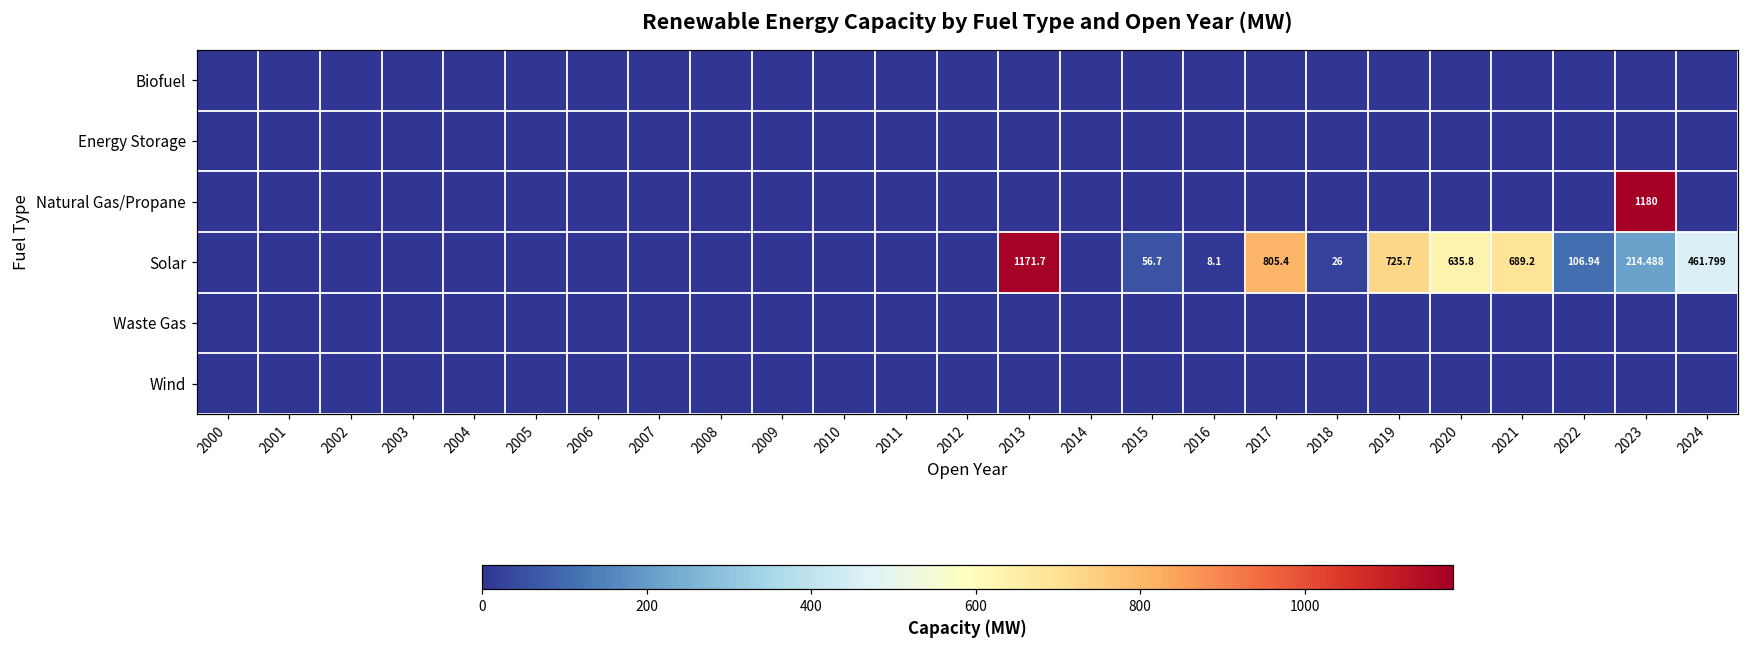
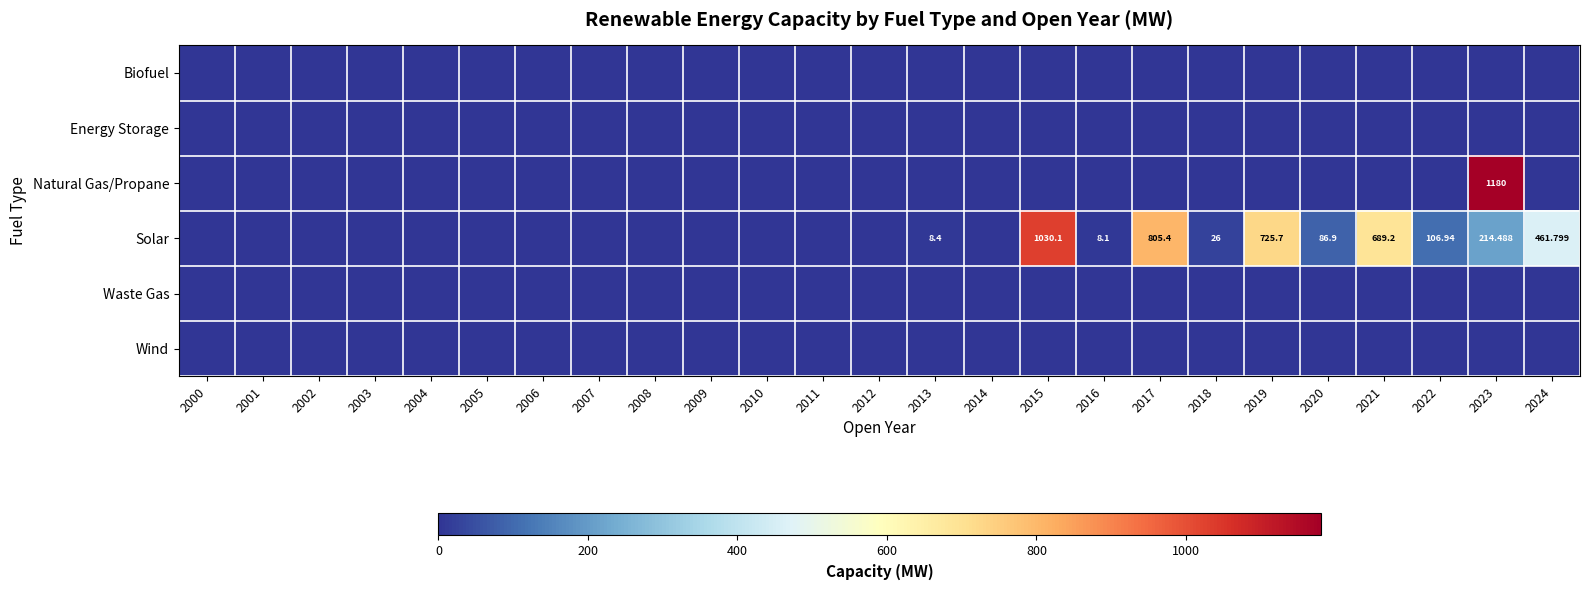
  {
    "Natural Gas/Propane": {
      "2023": 1180
    },
    "Solar": {
-     "2013": 1171.7,
-     "2015": 56.7,
+     "2013": 8.4,
+     "2015": 1030.1,
      "2016": 8.1,
      "2017": 805.4,
      "2018": 26,
      "2019": 725.7,
-     "2020": 635.8,
+     "2020": 86.9,
      "2021": 689.2,
      "2022": 106.94,
      "2023": 214.488,
      "2024": 461.799
    }
  }
